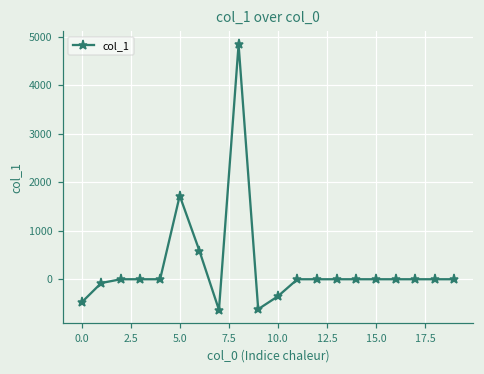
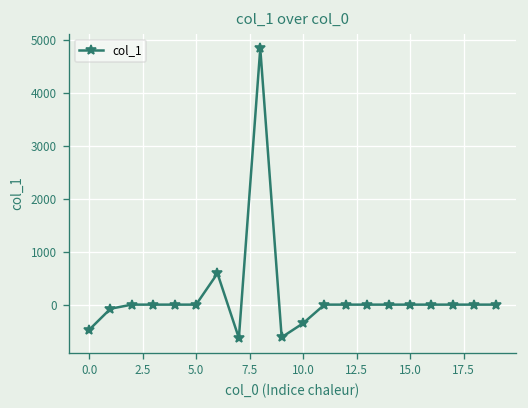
  {
    "0.0": -500,
-   "5.0": 1700,
+   "5.0": 0,
    "10.0": -400,
    "15.0": 0
  }
